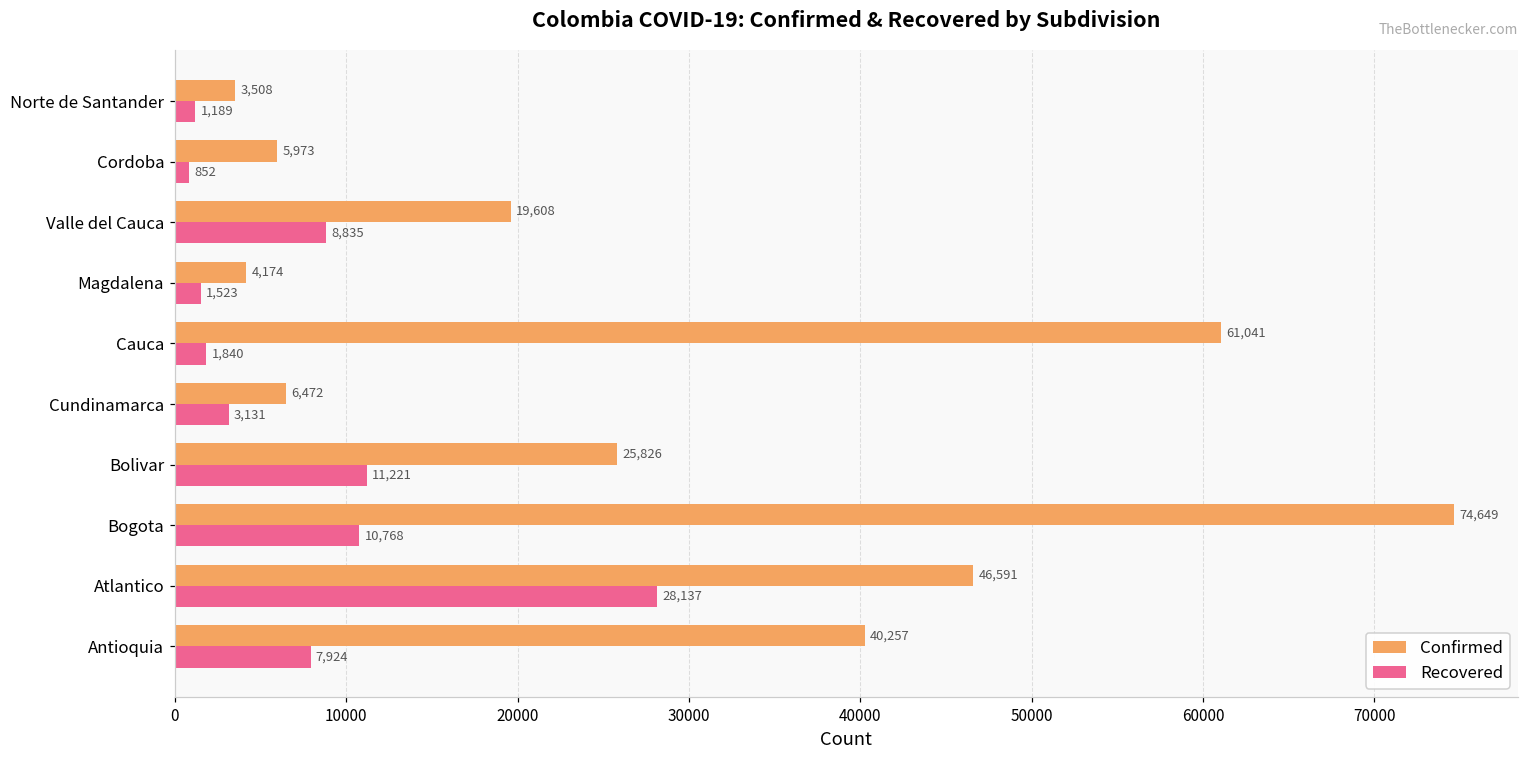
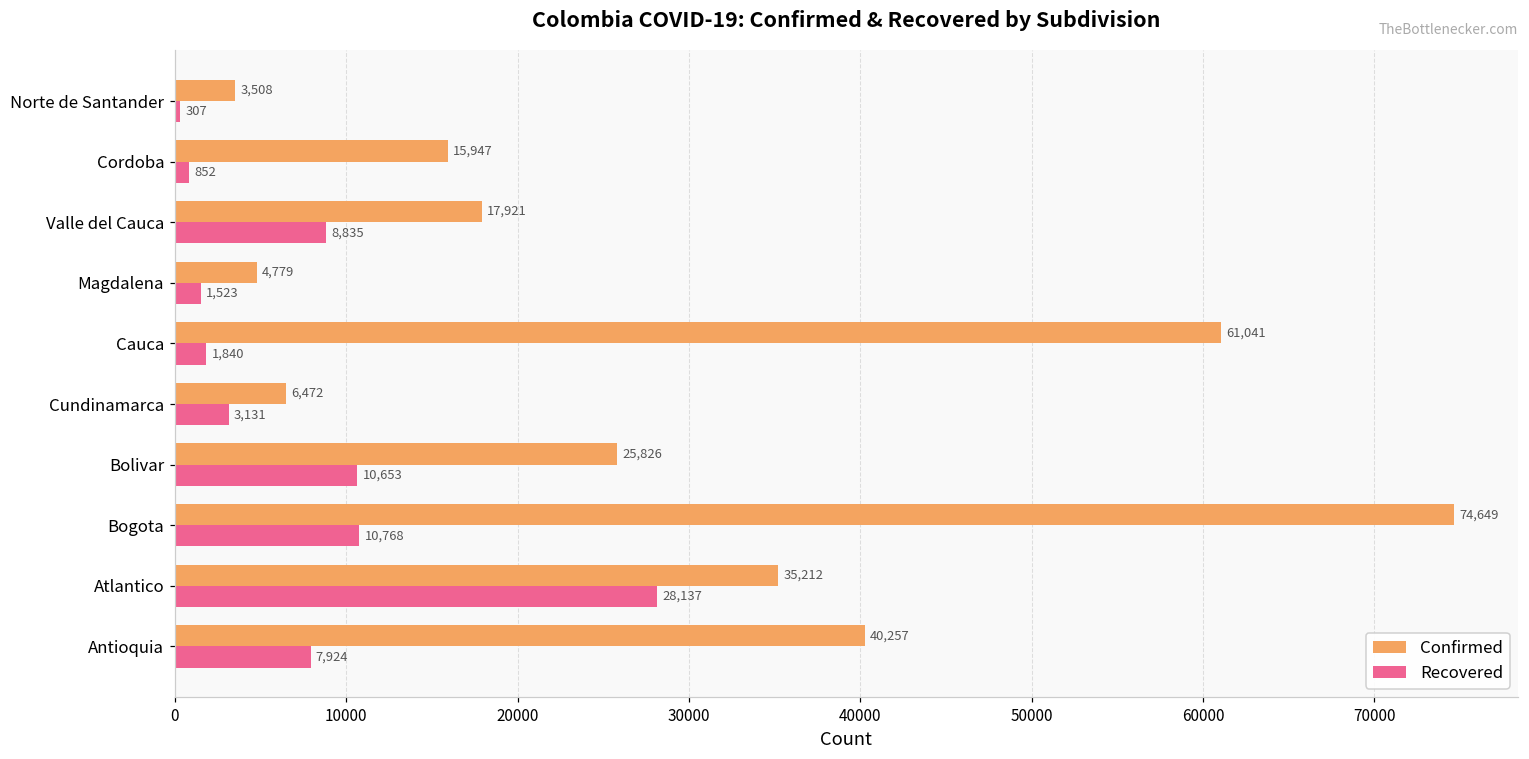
  {
    "Confirmed": {
      "Norte de Santander": "3,508",
-     "Cordoba": "5,973",
-     "Valle del Cauca": "19,608",
-     "Magdalena": "4,174",
+     "Cordoba": "15,947",
+     "Valle del Cauca": "17,921",
+     "Magdalena": "4,779",
      "Cauca": "61,041",
      "Cundinamarca": "6,472",
      "Bolivar": "25,826",
      "Bogota": "74,649",
-     "Atlantico": "46,591",
+     "Atlantico": "35,212",
      "Antioquia": "40,257"
    },
    "Recovered": {
-     "Norte de Santander": "1,189",
+     "Norte de Santander": "307",
      "Cordoba": "852",
      "Valle del Cauca": "8,835",
      "Magdalena": "1,523",
      "Cauca": "1,840",
      "Cundinamarca": "3,131",
-     "Bolivar": "11,221",
+     "Bolivar": "10,653",
      "Bogota": "10,768",
      "Atlantico": "28,137",
      "Antioquia": "7,924"
    }
  }
